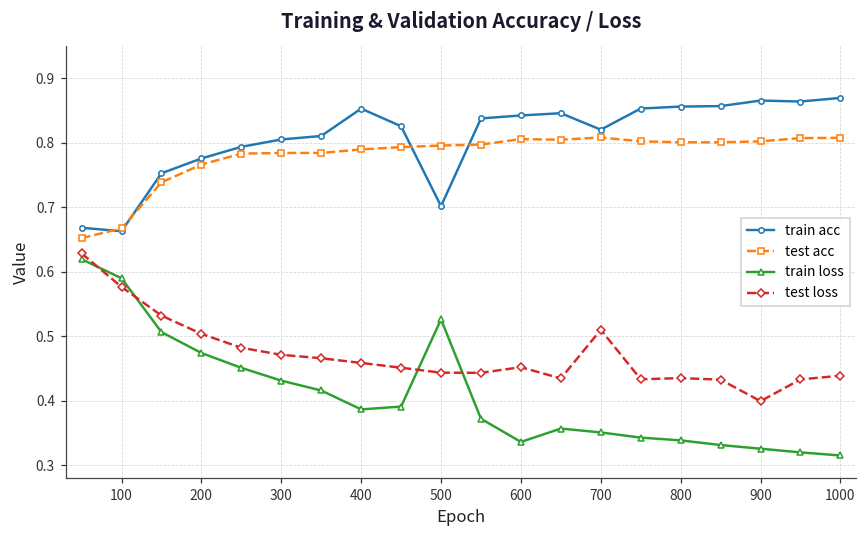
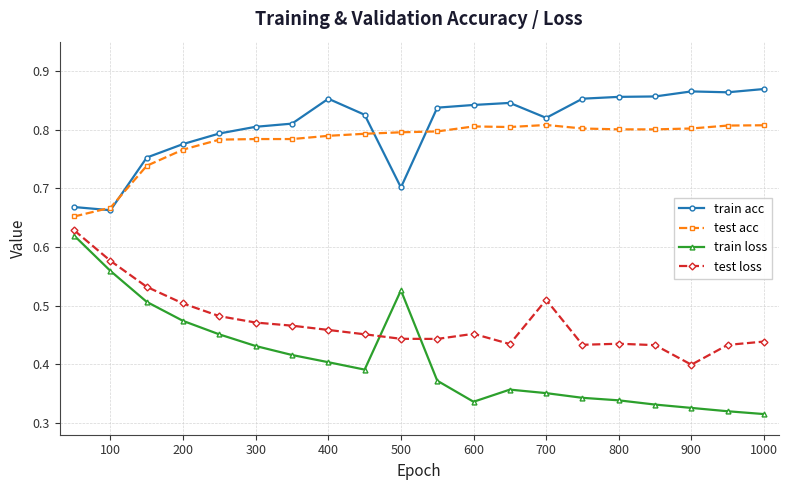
  {
    "train acc": {
      "200": 0.78,
      "300": 0.80,
      "400": 0.85,
      "500": 0.70,
      "600": 0.84,
      "700": 0.82,
      "800": 0.86,
      "900": 0.87,
      "1000": 0.87
    },
    "test acc": {
      "200": 0.77,
      "300": 0.78,
      "400": 0.79,
      "500": 0.80,
      "600": 0.81,
      "700": 0.81,
      "800": 0.80,
      "900": 0.80,
      "1000": 0.81
    },
    "train loss": {
-     "100": 0.59,
+     "100": 0.56,
      "200": 0.47,
      "300": 0.43,
-     "400": 0.39,
+     "400": 0.40,
      "500": 0.53,
      "600": 0.34,
      "700": 0.35,
      "800": 0.34,
      "900": 0.33,
      "1000": 0.32
    },
    "test loss": {
      "100": 0.58,
      "200": 0.50,
      "300": 0.47,
      "400": 0.46,
      "500": 0.44,
      "600": 0.45,
      "700": 0.51,
      "800": 0.44,
      "900": 0.40,
      "1000": 0.44
    }
  }
